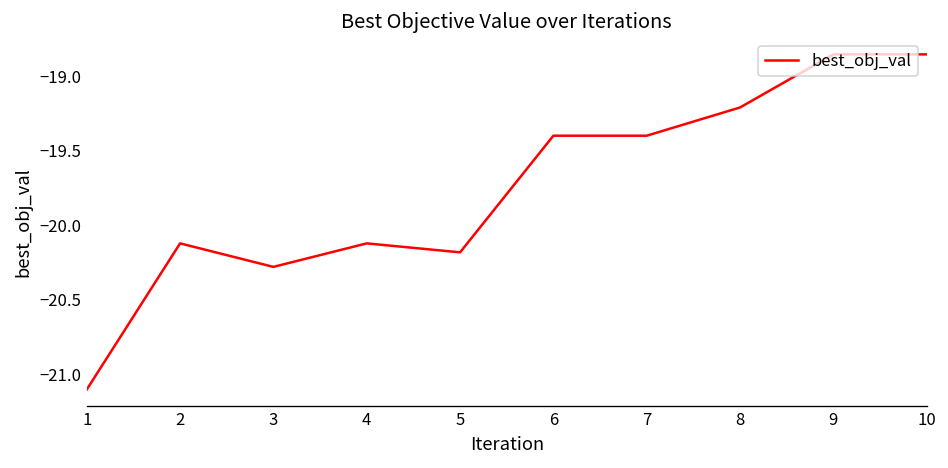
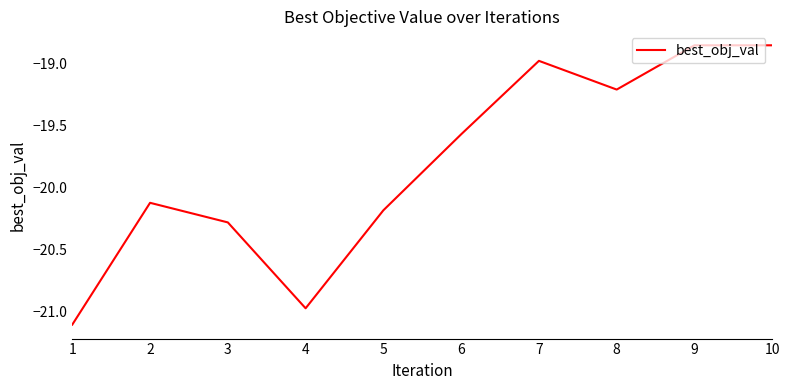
  {
    "1": -21.10,
    "2": -20.12,
    "3": -20.28,
-   "4": -20.12,
+   "4": -20.97,
    "5": -20.18,
-   "6": -19.40,
-   "7": -19.40,
+   "6": -19.57,
+   "7": -18.98,
    "8": -19.21,
    "10": -18.85
  }
